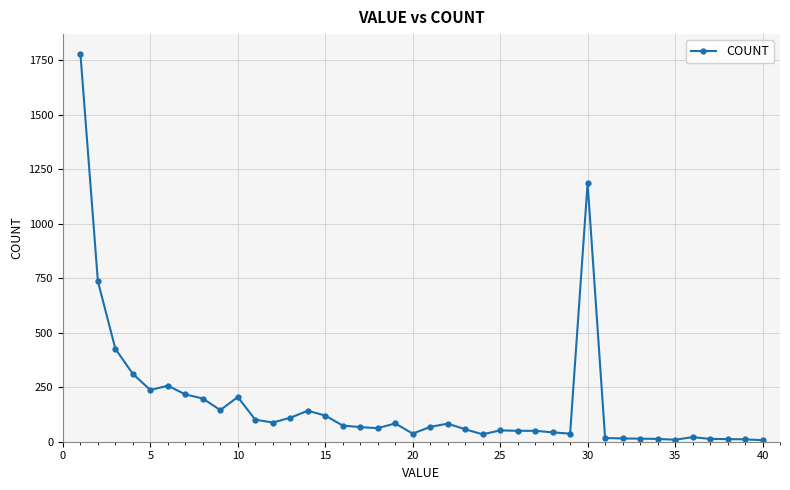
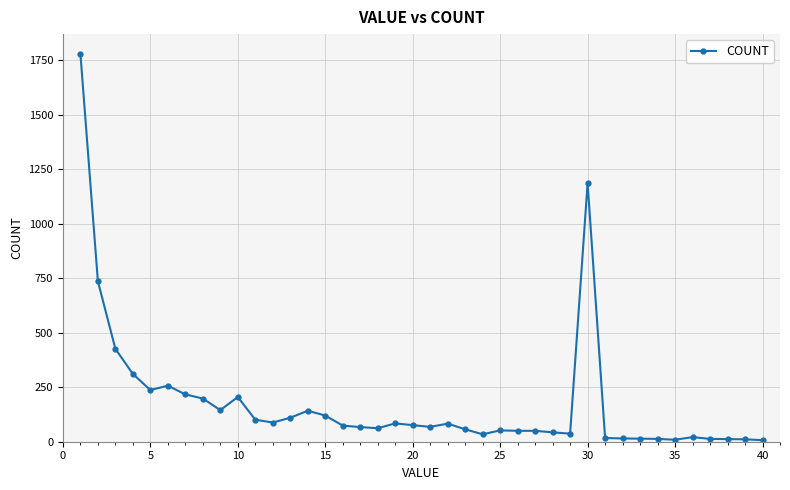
  {
    "5": 240,
    "10": 210,
    "15": 120,
-   "20": 40,
+   "20": 80,
    "25": 50,
    "30": 1190,
    "35": 10,
    "40": 10
  }
